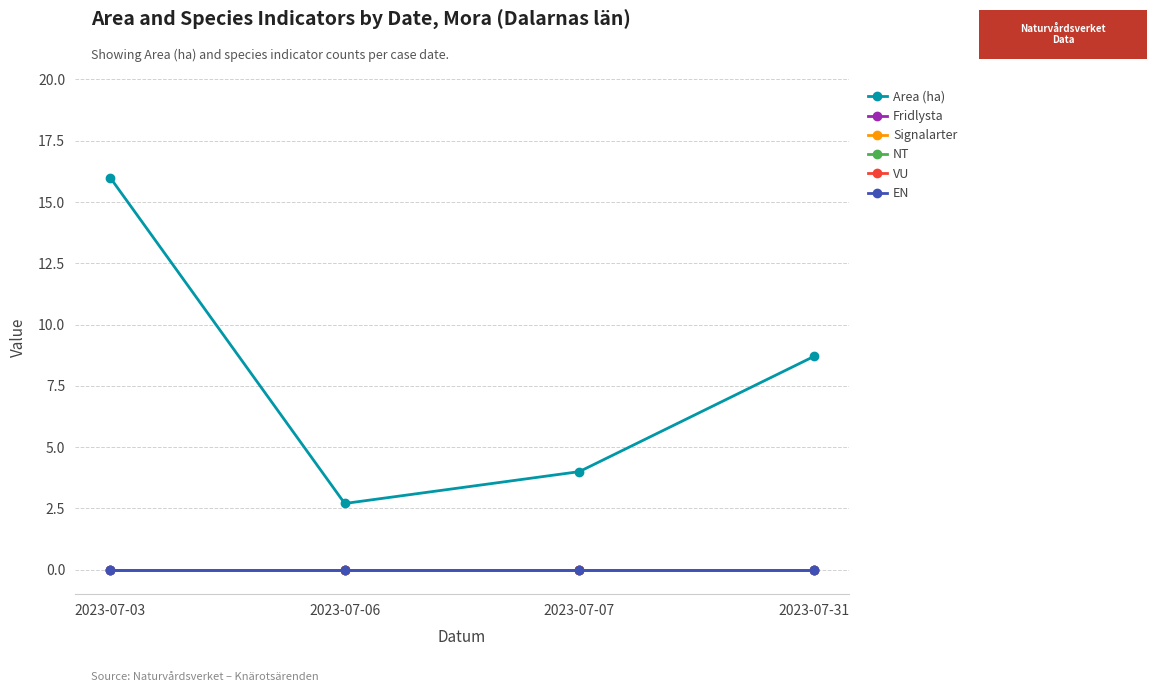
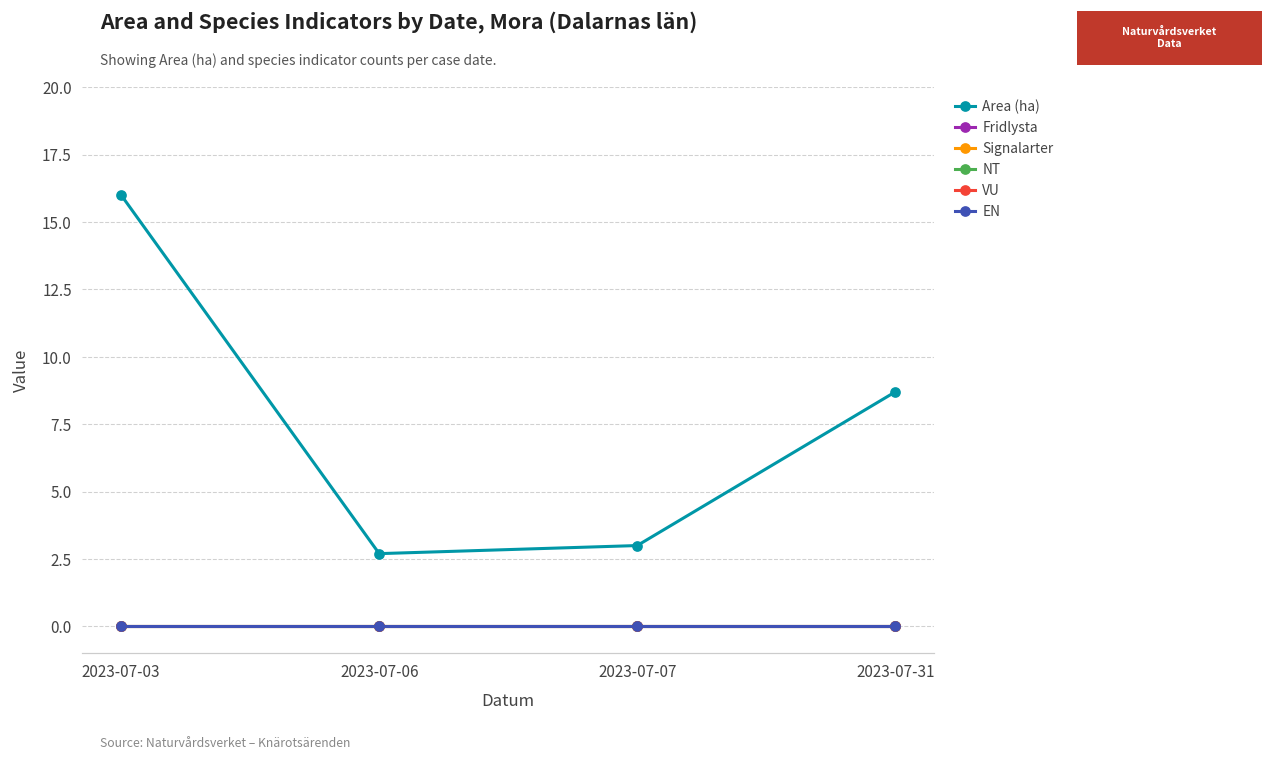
  {
    "Area (ha)": {
      "2023-07-03": 16,
      "2023-07-06": 2.7,
-     "2023-07-07": 4,
+     "2023-07-07": 3,
      "2023-07-31": 8.7
    },
    "EN": {
      "2023-07-03": 0,
      "2023-07-06": 0,
      "2023-07-07": 0,
      "2023-07-31": 0
    }
  }
